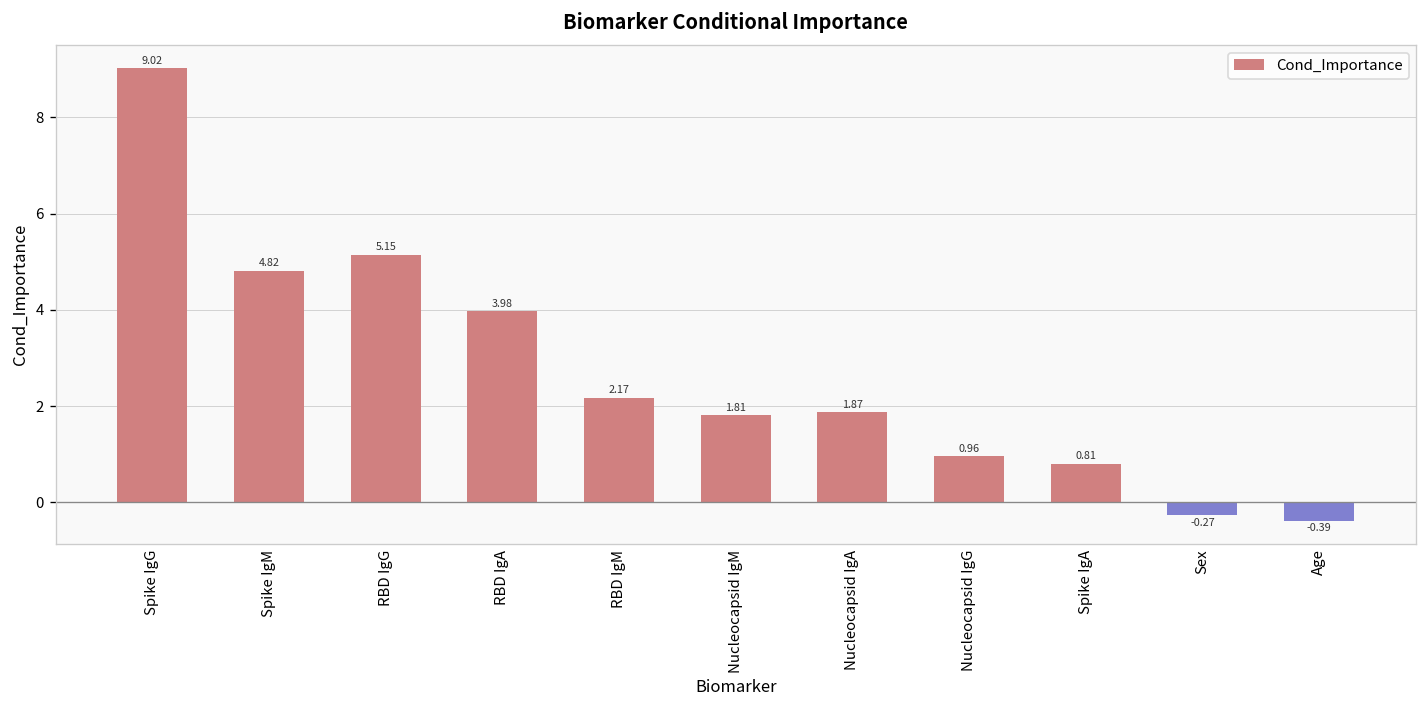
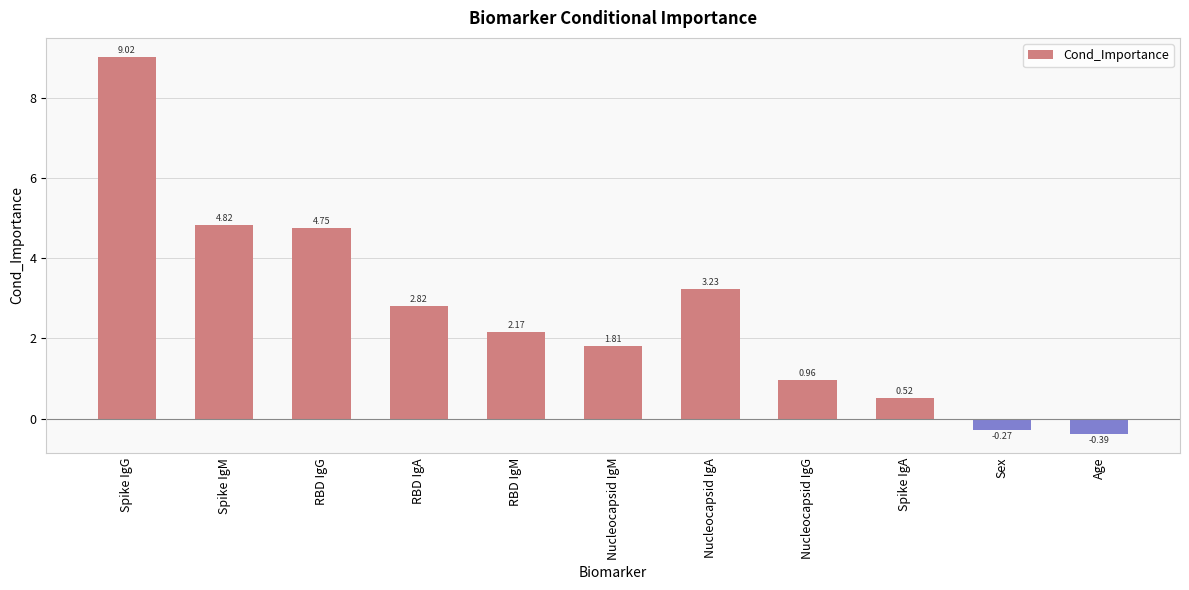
  {
    "Spike IgG": 9.02,
    "Spike IgM": 4.82,
-   "RBD IgG": 5.15,
-   "RBD IgA": 3.98,
+   "RBD IgG": 4.75,
+   "RBD IgA": 2.82,
    "RBD IgM": 2.17,
    "Nucleocapsid IgM": 1.81,
-   "Nucleocapsid IgA": 1.87,
+   "Nucleocapsid IgA": 3.23,
    "Nucleocapsid IgG": 0.96,
-   "Spike IgA": 0.81,
+   "Spike IgA": 0.52,
    "Sex": -0.27,
    "Age": -0.39
  }
